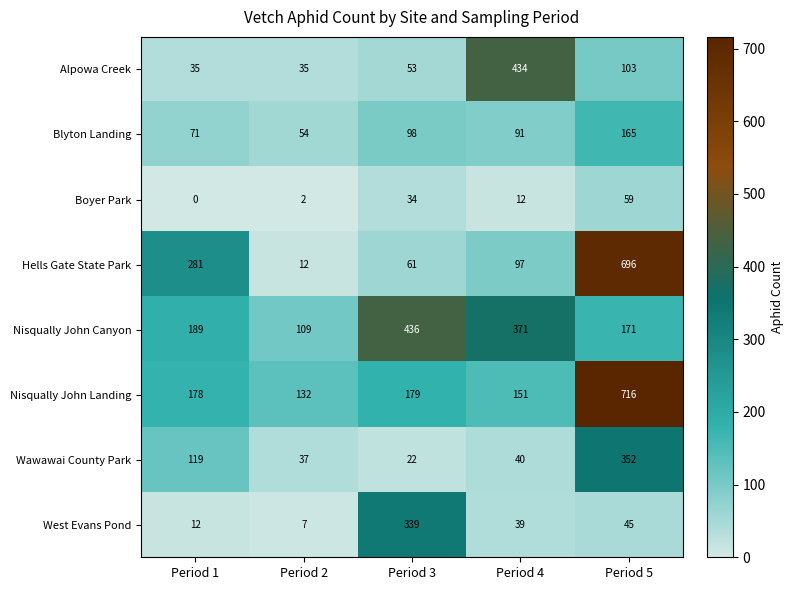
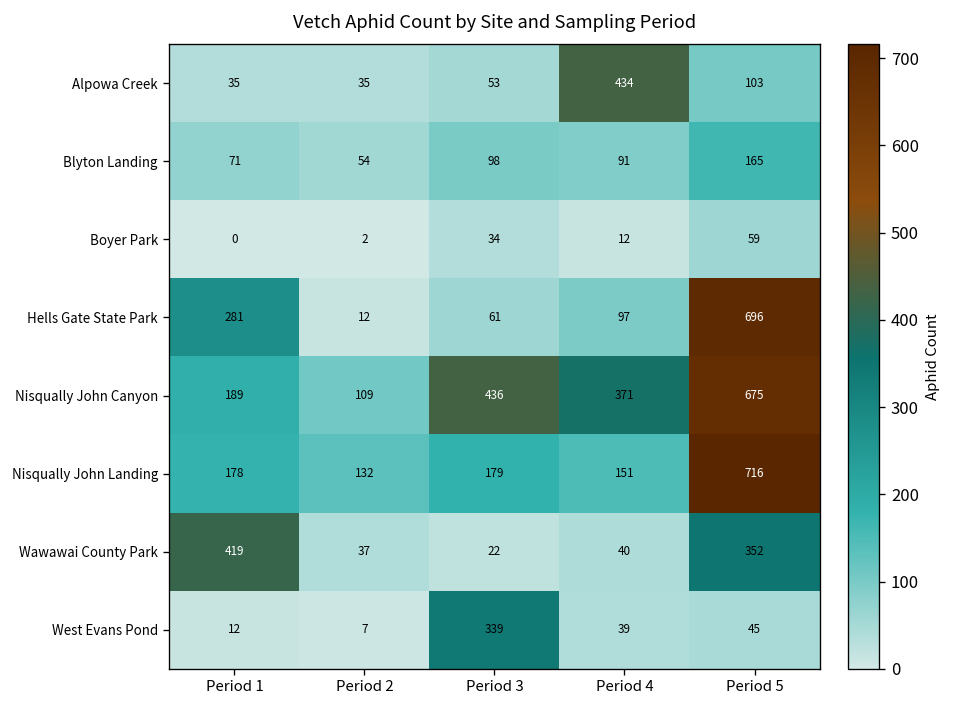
  {
    "Alpowa Creek": {
      "Period 1": 35,
      "Period 2": 35,
      "Period 3": 53,
      "Period 4": 434,
      "Period 5": 103
    },
    "Blyton Landing": {
      "Period 1": 71,
      "Period 2": 54,
      "Period 3": 98,
      "Period 4": 91,
      "Period 5": 165
    },
    "Boyer Park": {
      "Period 1": 0,
      "Period 2": 2,
      "Period 3": 34,
      "Period 4": 12,
      "Period 5": 59
    },
    "Hells Gate State Park": {
      "Period 1": 281,
      "Period 2": 12,
      "Period 3": 61,
      "Period 4": 97,
      "Period 5": 696
    },
    "Nisqually John Canyon": {
      "Period 1": 189,
      "Period 2": 109,
      "Period 3": 436,
      "Period 4": 371,
-     "Period 5": 171
+     "Period 5": 675
    },
    "Nisqually John Landing": {
      "Period 1": 178,
      "Period 2": 132,
      "Period 3": 179,
      "Period 4": 151,
      "Period 5": 716
    },
    "Wawawai County Park": {
-     "Period 1": 119,
+     "Period 1": 419,
      "Period 2": 37,
      "Period 3": 22,
      "Period 4": 40,
      "Period 5": 352
    },
    "West Evans Pond": {
      "Period 1": 12,
      "Period 2": 7,
      "Period 3": 339,
      "Period 4": 39,
      "Period 5": 45
    }
  }
